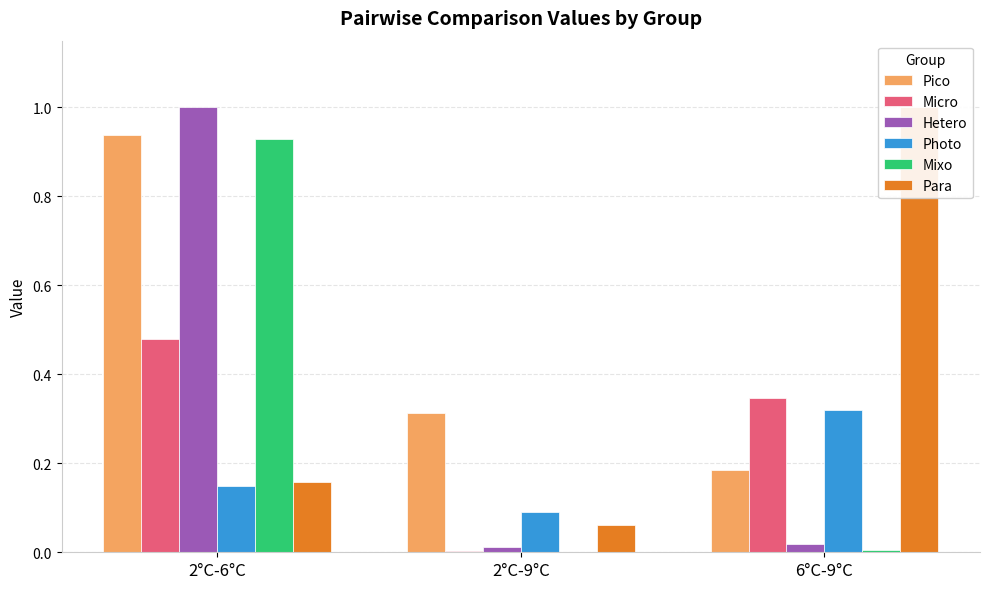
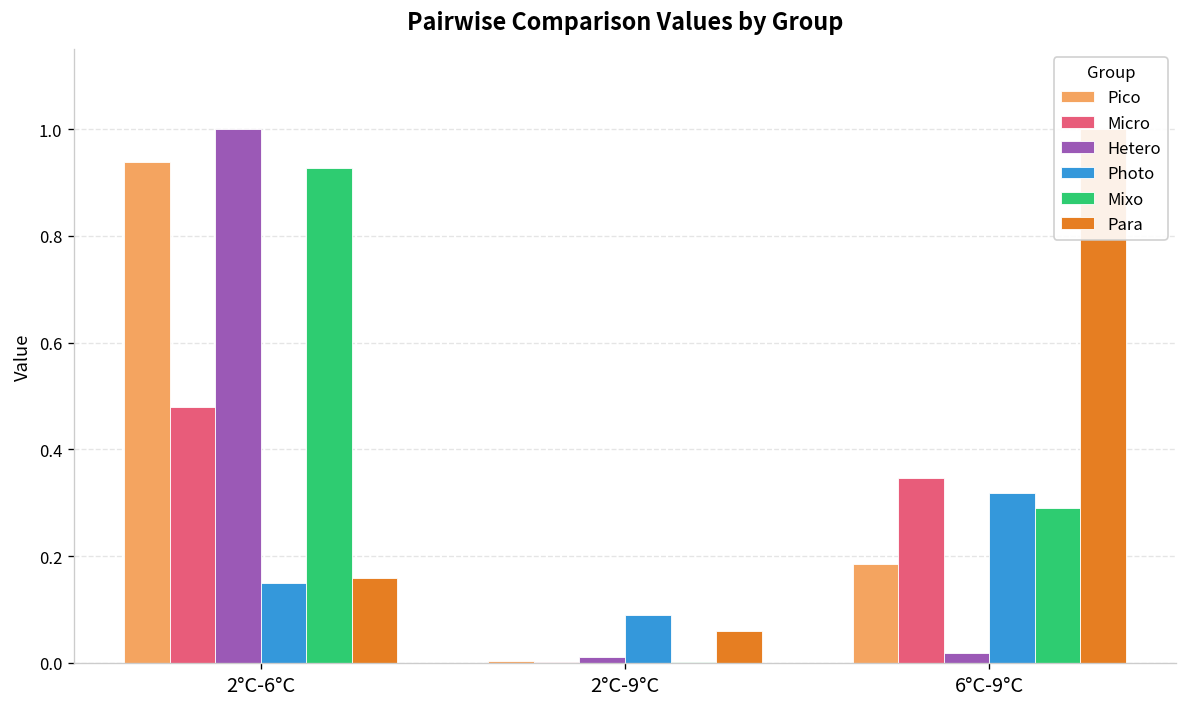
  {
    "Pico": {
      "2°C-6°C": 0.94,
-     "2°C-9°C": 0.31,
+     "2°C-9°C": 0.00,
      "6°C-9°C": 0.19
    },
    "Micro": {
      "2°C-6°C": 0.48,
      "6°C-9°C": 0.35
    },
    "Hetero": {
      "2°C-6°C": 1.00,
      "2°C-9°C": 0.01,
      "6°C-9°C": 0.02
    },
    "Photo": {
      "2°C-6°C": 0.15,
      "2°C-9°C": 0.09,
      "6°C-9°C": 0.32
    },
    "Mixo": {
      "2°C-6°C": 0.93,
-     "6°C-9°C": 0.00
+     "6°C-9°C": 0.29
    },
    "Para": {
      "2°C-6°C": 0.16,
      "2°C-9°C": 0.06
    }
  }
